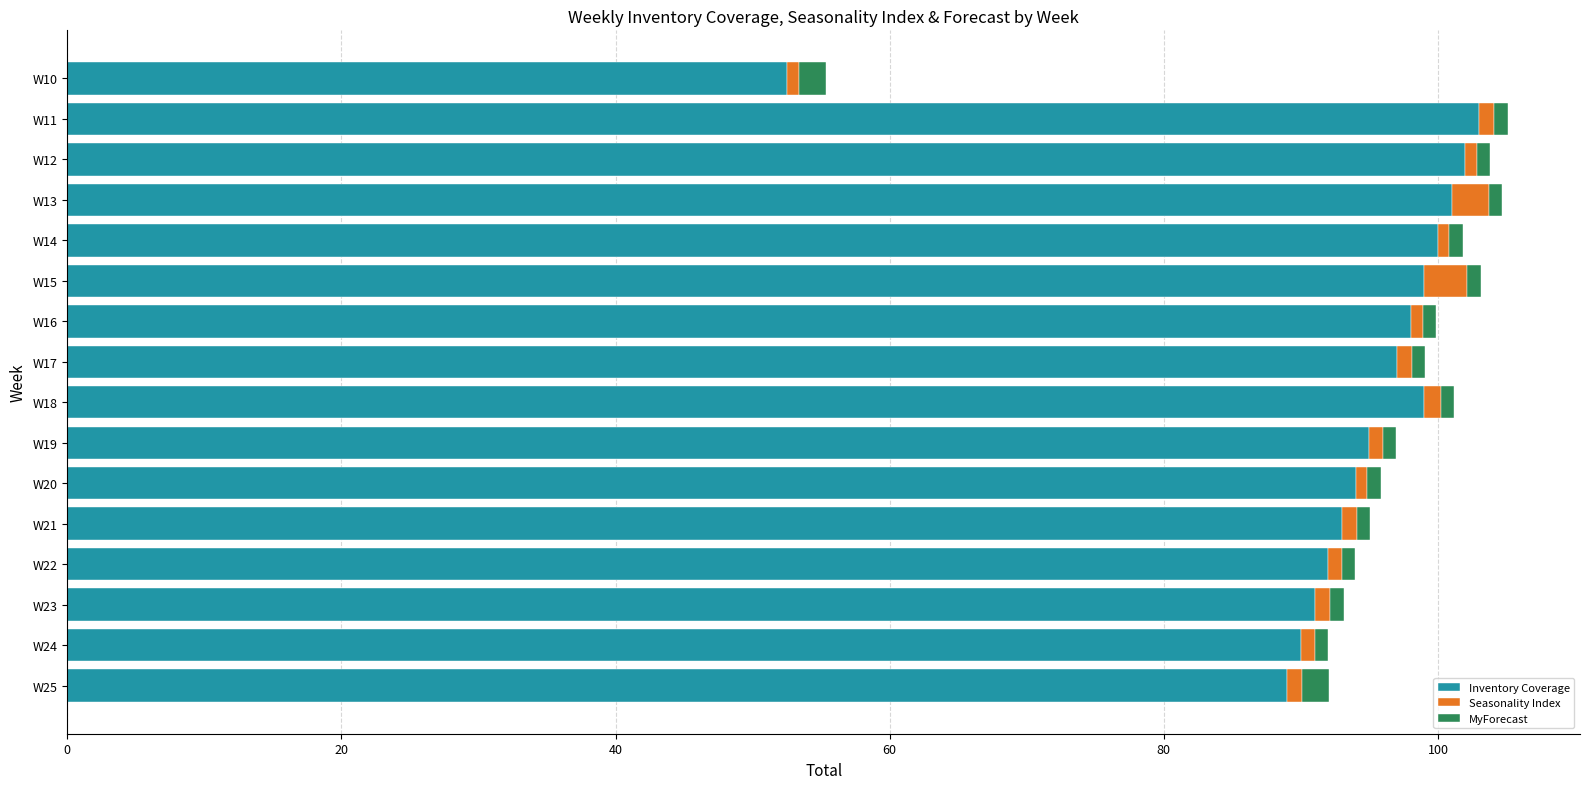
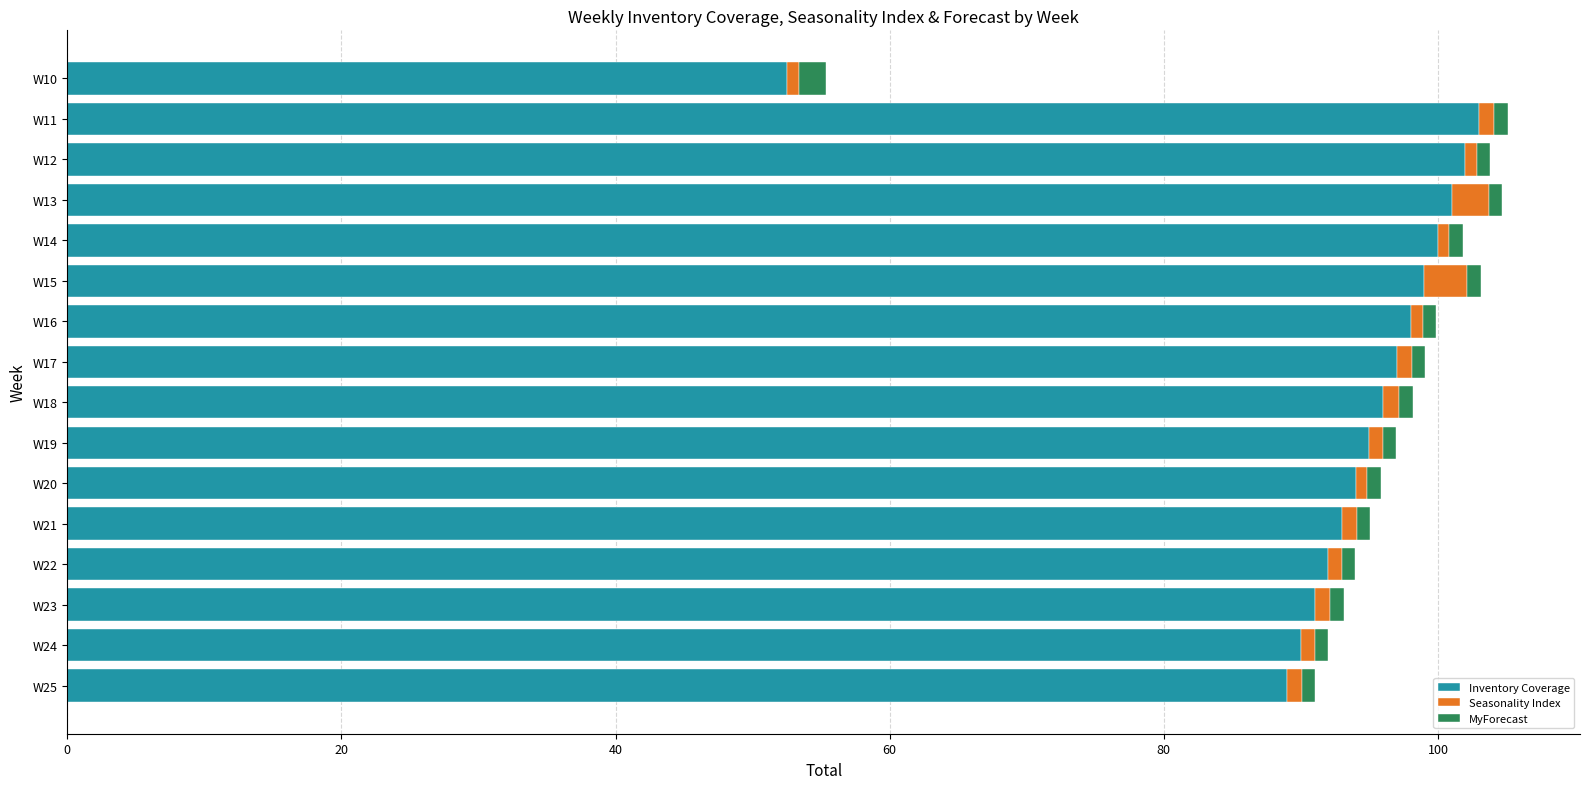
  {
    "Inventory Coverage": {
      "W10": 52.5,
      "W11": 103,
      "W12": 102,
      "W13": 101,
      "W14": 100,
      "W15": 99,
      "W16": 98,
      "W17": 97,
-     "W18": 99,
+     "W18": 96,
      "W19": 95,
      "W20": 94,
      "W21": 93,
      "W22": 92,
      "W23": 91,
      "W24": 90,
      "W25": 89
    },
    "Seasonality Index": {
      "W10": 1,
      "W11": 1,
      "W12": 1,
      "W13": 2.7,
      "W14": 0.8,
      "W15": 3,
      "W16": 1,
      "W17": 1,
      "W18": 1.2,
      "W19": 1,
      "W20": 1,
      "W21": 1,
      "W22": 1,
      "W23": 1,
      "W24": 1,
      "W25": 1
    },
    "MyForecast": {
      "W10": 2,
      "W11": 1,
      "W12": 1,
      "W13": 1,
      "W14": 1,
      "W15": 1,
      "W16": 1,
      "W17": 1,
      "W18": 1,
      "W19": 1,
      "W20": 1,
      "W21": 1,
      "W22": 1,
      "W23": 1,
      "W24": 1,
-     "W25": 2
+     "W25": 1
    }
  }
